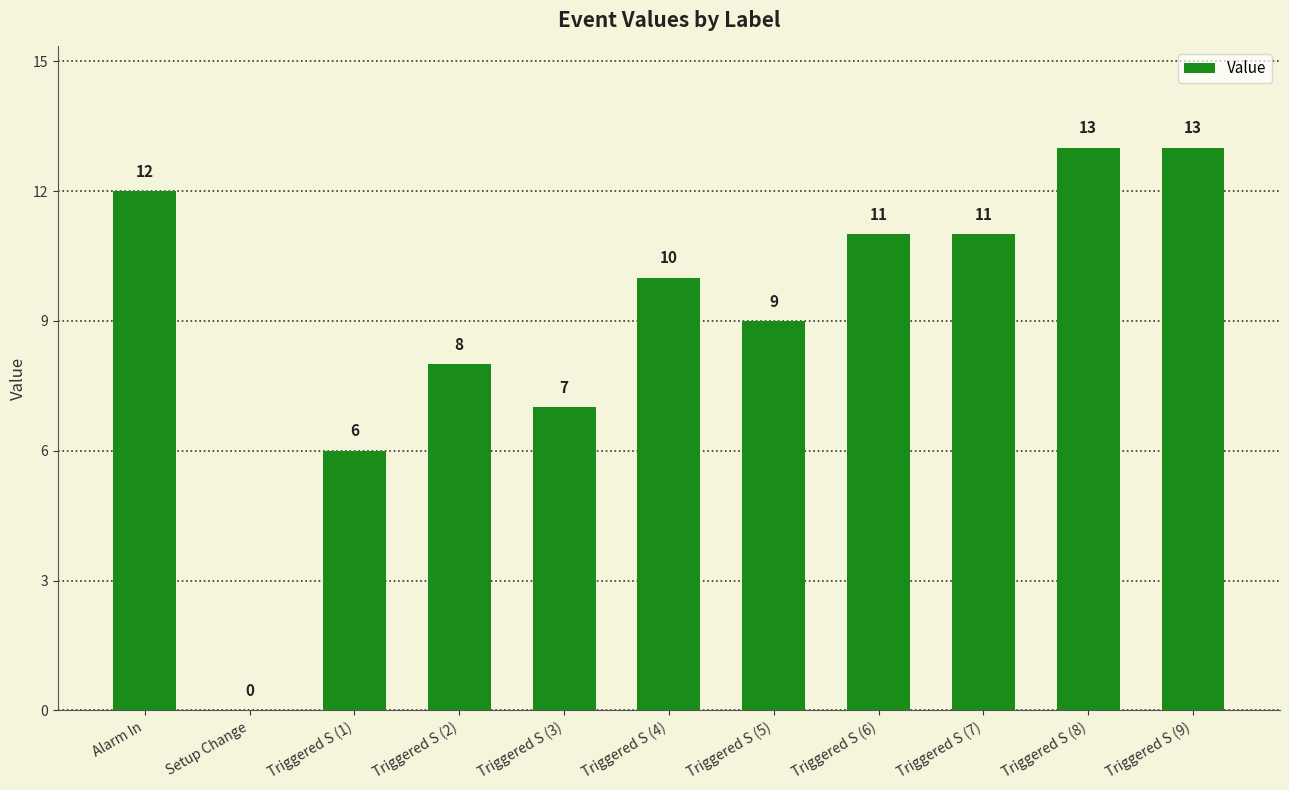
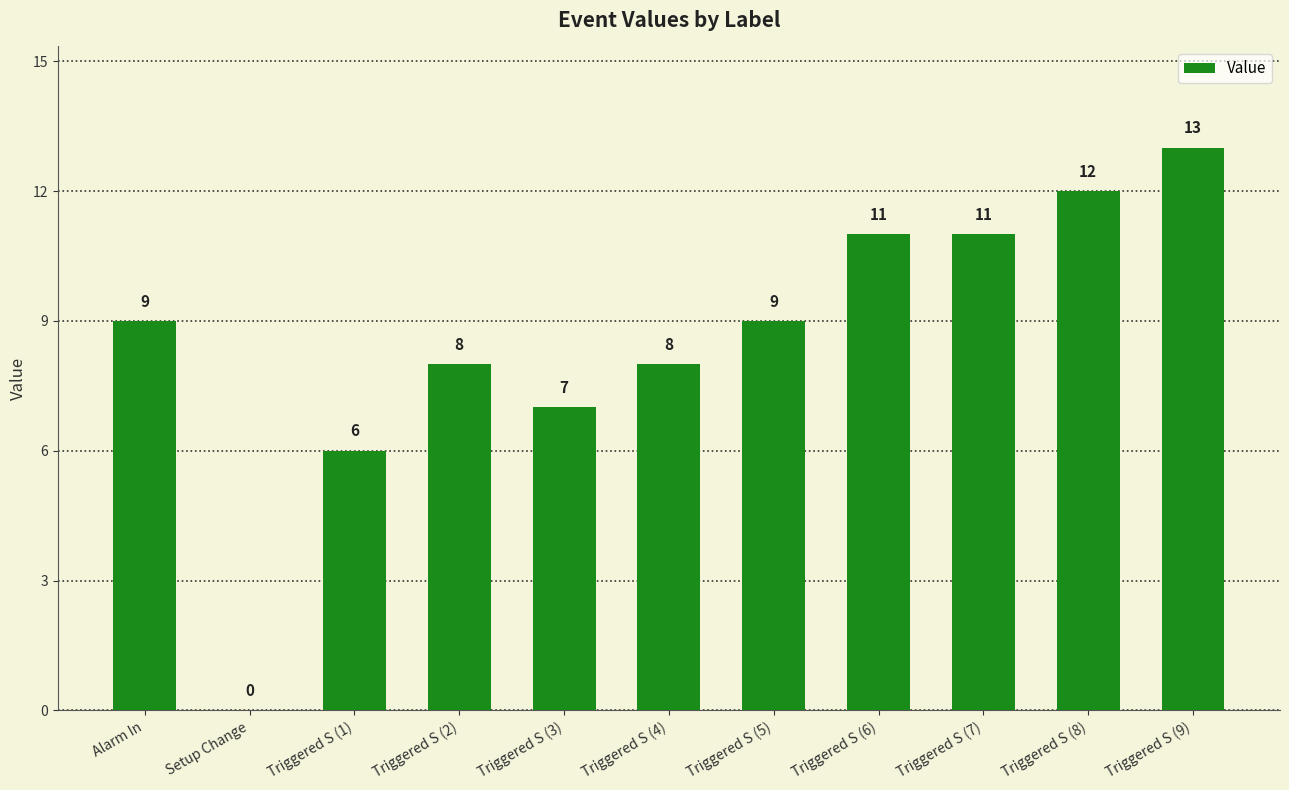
  {
-   "Alarm In": 12,
+   "Alarm In": 9,
    "Setup Change": 0,
    "Triggered S (1)": 6,
    "Triggered S (2)": 8,
    "Triggered S (3)": 7,
-   "Triggered S (4)": 10,
+   "Triggered S (4)": 8,
    "Triggered S (5)": 9,
    "Triggered S (6)": 11,
    "Triggered S (7)": 11,
-   "Triggered S (8)": 13,
+   "Triggered S (8)": 12,
    "Triggered S (9)": 13
  }
